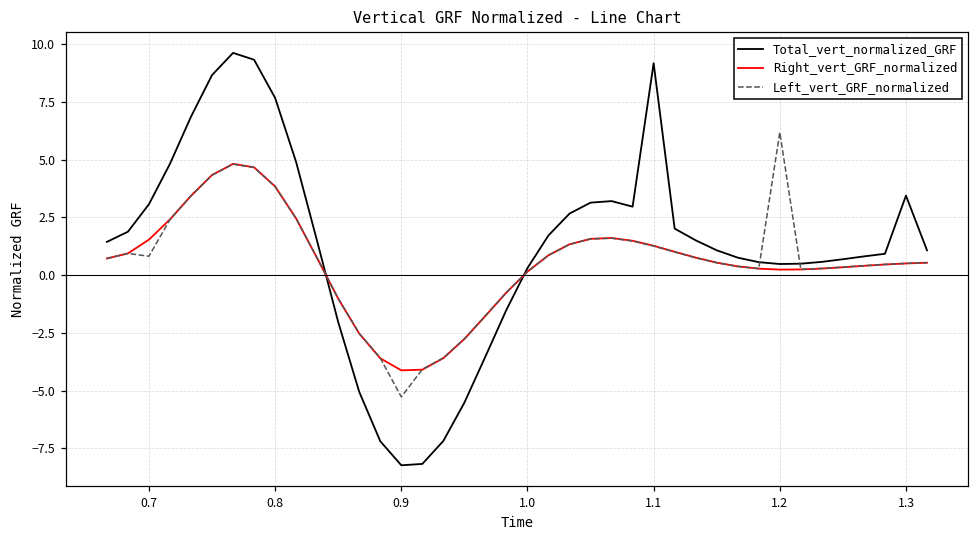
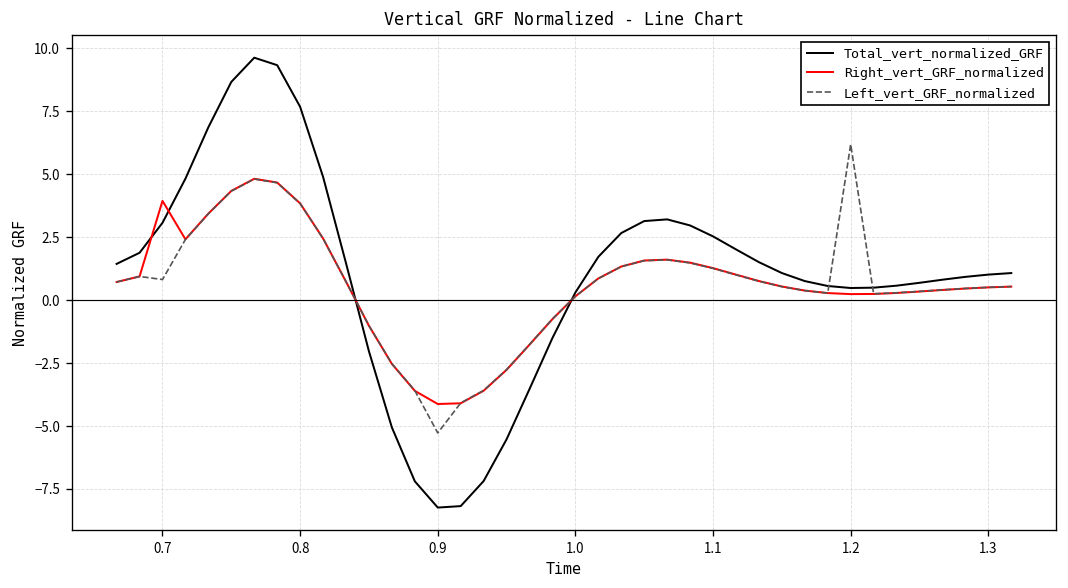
  {
    "Total_vert_normalized_GRF": {
      "0.7": 3.1,
      "0.8": 7.7,
      "0.9": -8.2,
      "1.0": 0.3,
-     "1.1": 9.2,
+     "1.1": 2.5,
      "1.2": 0.5,
-     "1.3": 3.4
+     "1.3": 1.0
    },
    "Right_vert_GRF_normalized": {
-     "0.7": 1.5,
+     "0.7": 3.9,
      "0.9": -4.1,
      "1.2": 0.2
    },
    "Left_vert_GRF_normalized": {
      "0.7": 0.8,
      "0.9": -5.3,
      "1.2": 6.2
    }
  }
